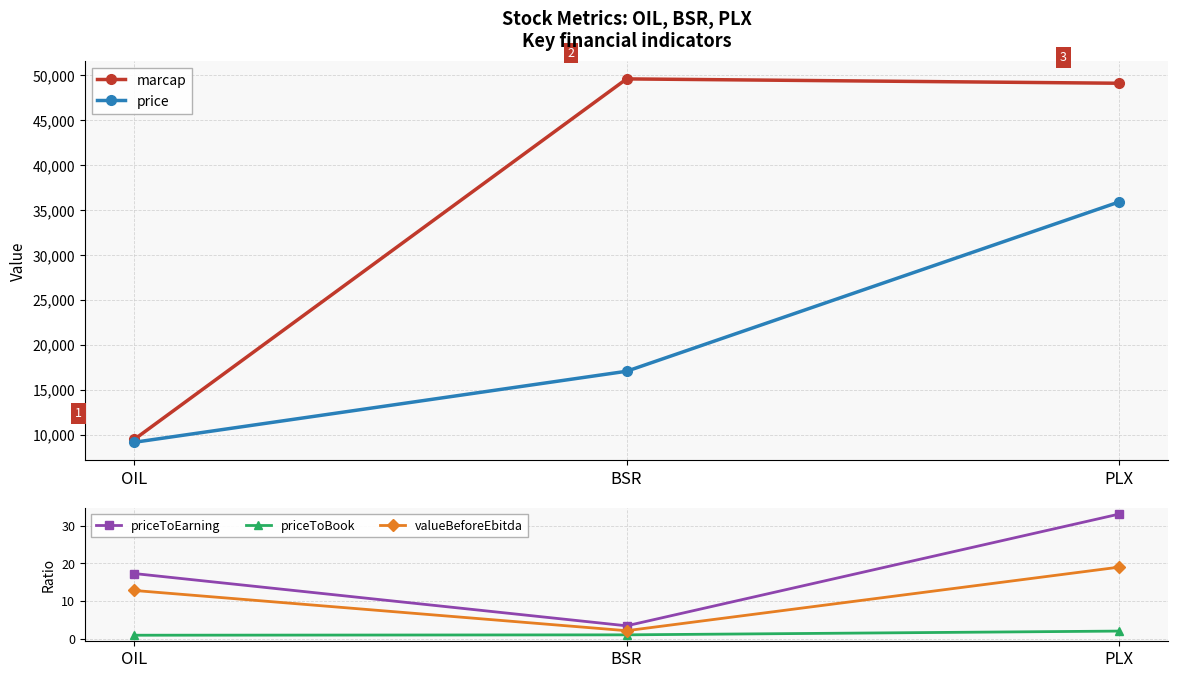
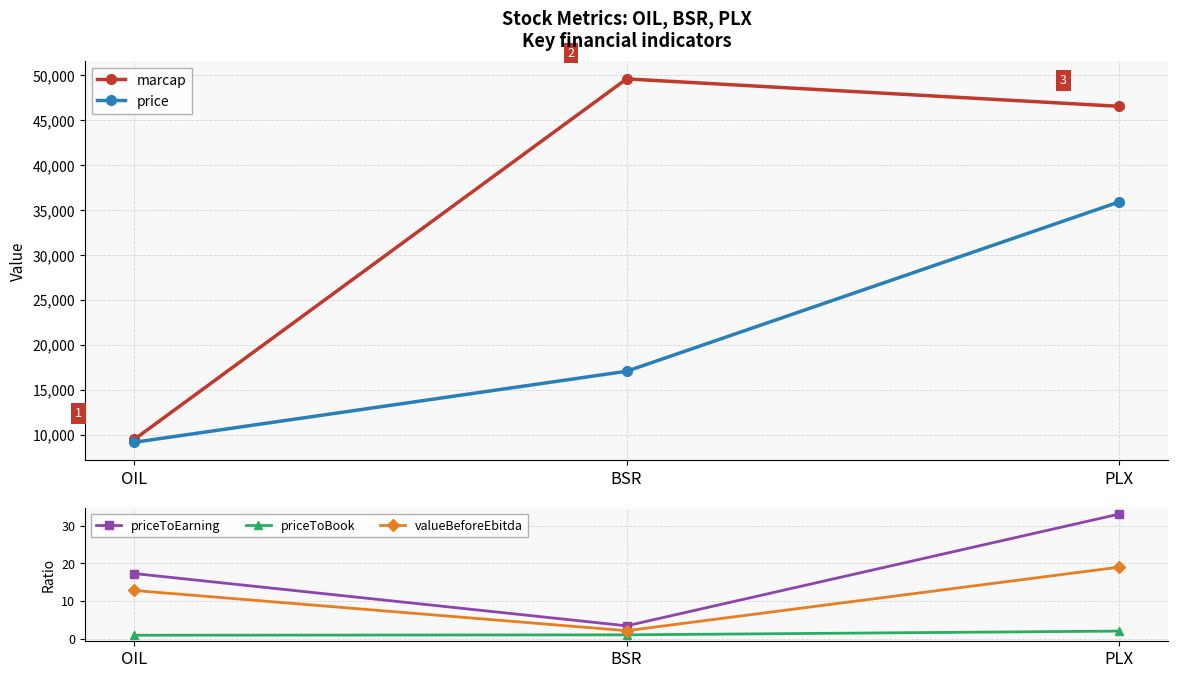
  {
    "Stock Metrics: OIL, BSR, PLX Key financial indicators": {
      "marcap": {
        "OIL": "9,000",
        "BSR": "50,000",
-       "PLX": "49,000"
+       "PLX": "47,000"
      },
      "price": {
        "OIL": "9,000",
        "BSR": "17,000",
        "PLX": "36,000"
      }
    }
  }
